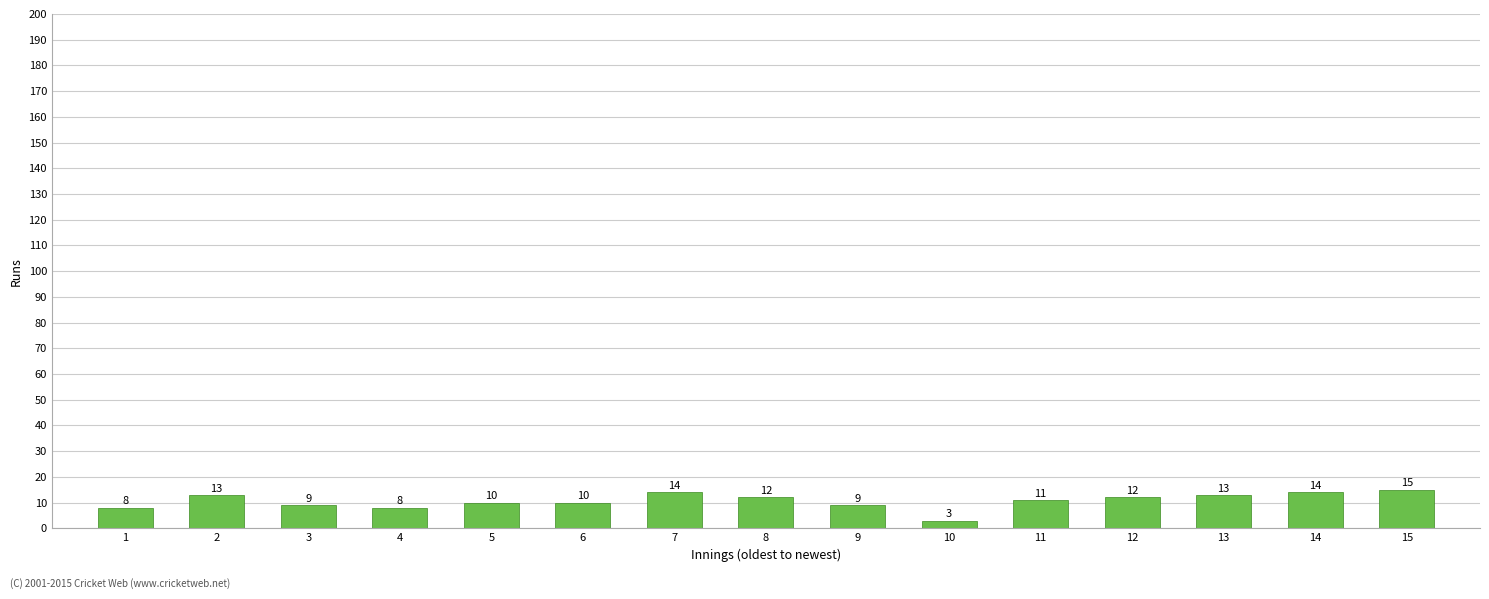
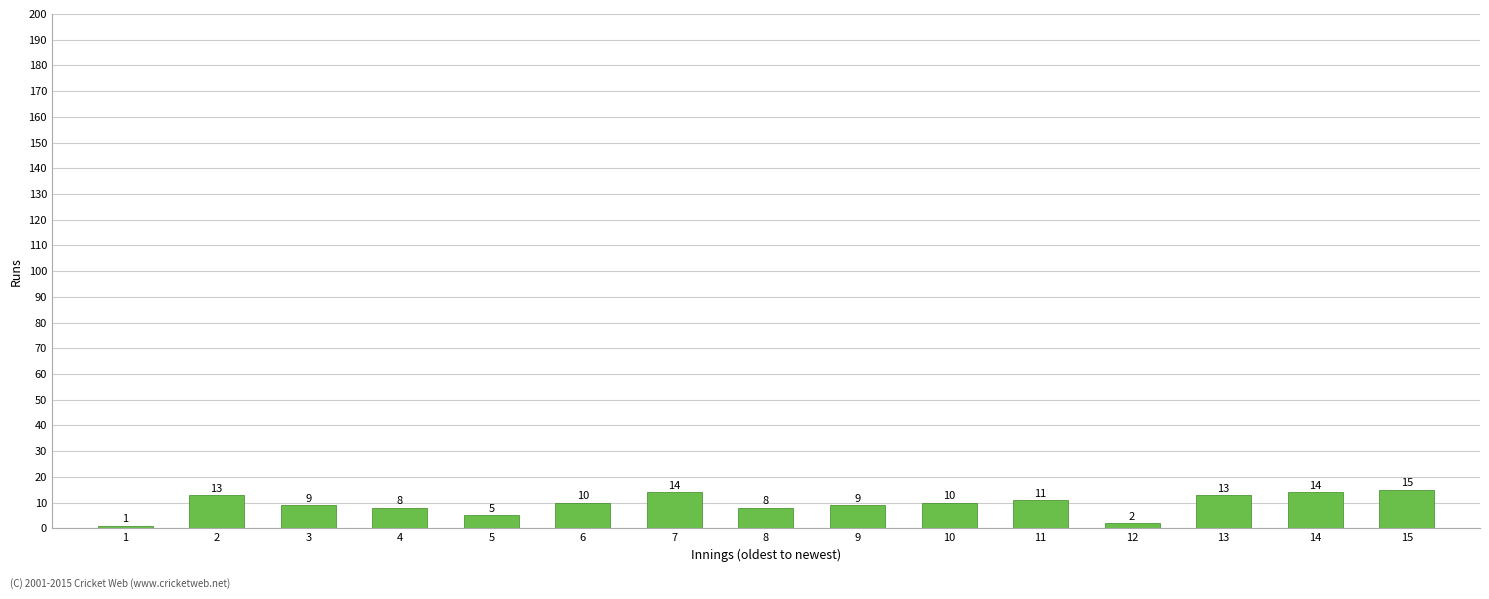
  {
-   "1": 8,
+   "1": 1,
    "2": 13,
    "3": 9,
    "4": 8,
-   "5": 10,
+   "5": 5,
    "6": 10,
    "7": 14,
-   "8": 12,
+   "8": 8,
    "9": 9,
-   "10": 3,
+   "10": 10,
    "11": 11,
-   "12": 12,
+   "12": 2,
    "13": 13,
    "14": 14,
    "15": 15
  }
